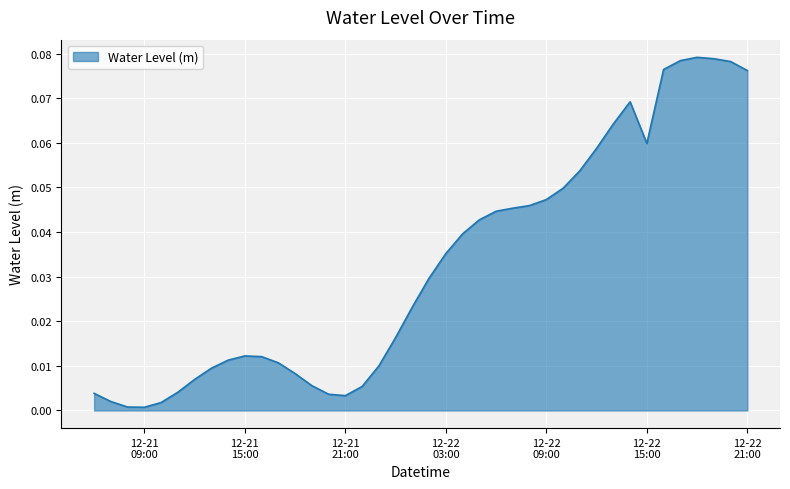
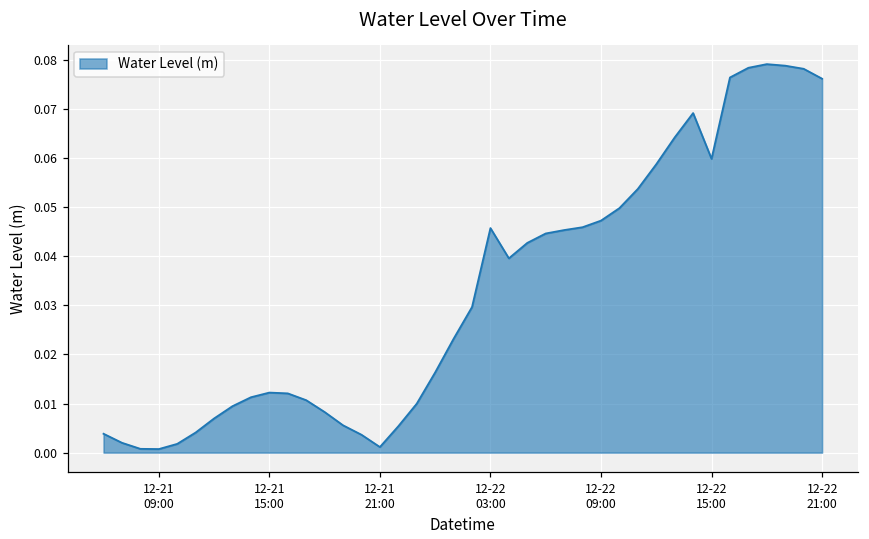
  {
    "12-21 09:00": 0.001,
    "12-21 15:00": 0.012,
-   "12-21 21:00": 0.003,
-   "12-22 03:00": 0.035,
+   "12-21 21:00": 0.001,
+   "12-22 03:00": 0.046,
    "12-22 09:00": 0.047,
    "12-22 15:00": 0.060,
    "12-22 21:00": 0.076
  }
